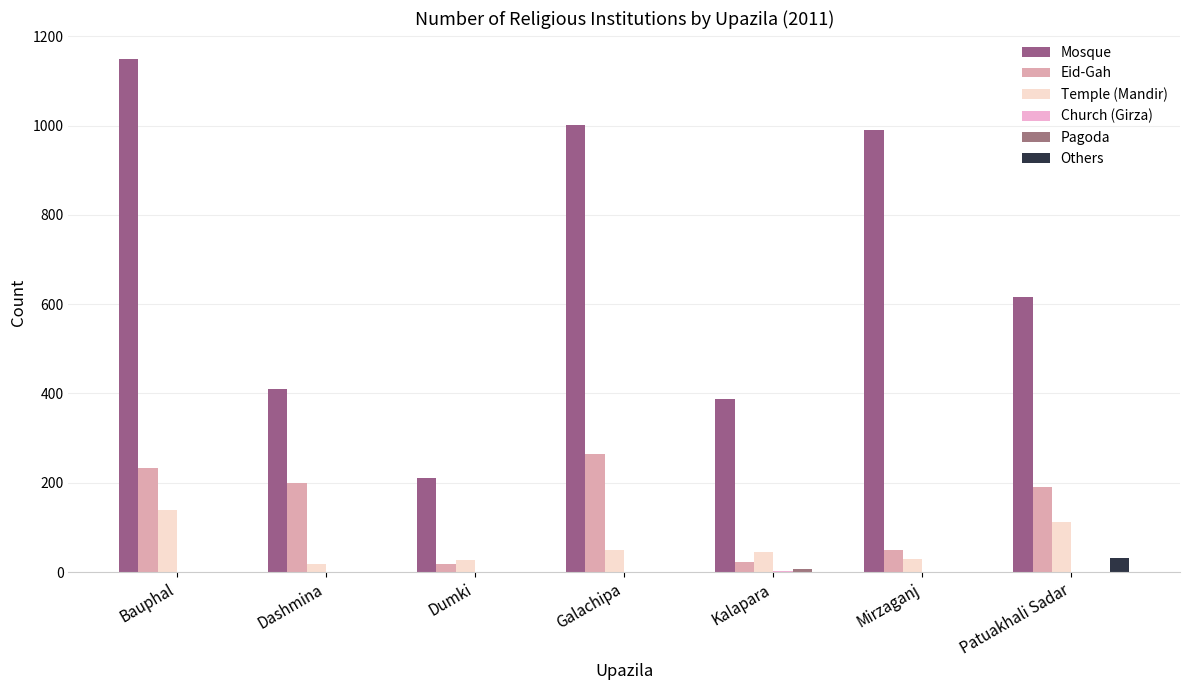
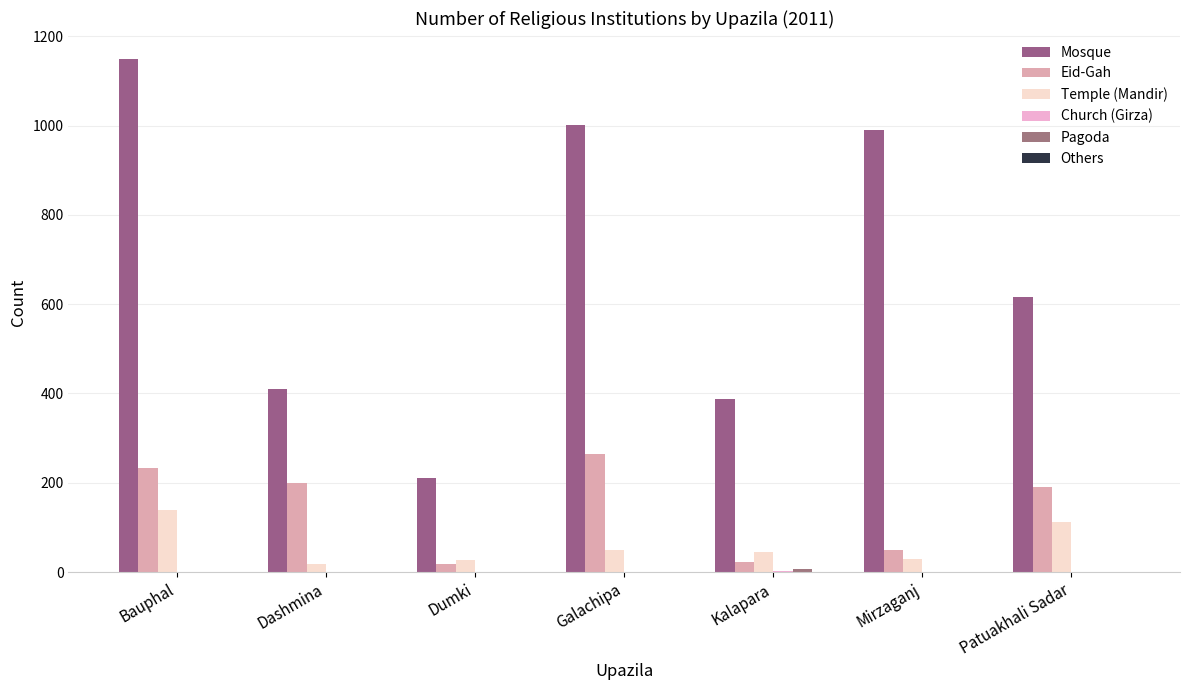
  {
    "Others": {
      "Bauphal": 0,
      "Dashmina": 0,
      "Dumki": 0,
      "Galachipa": 0,
      "Kalapara": 0,
      "Mirzaganj": 0,
-     "Patuakhali Sadar": 30
+     "Patuakhali Sadar": 0
    }
  }
